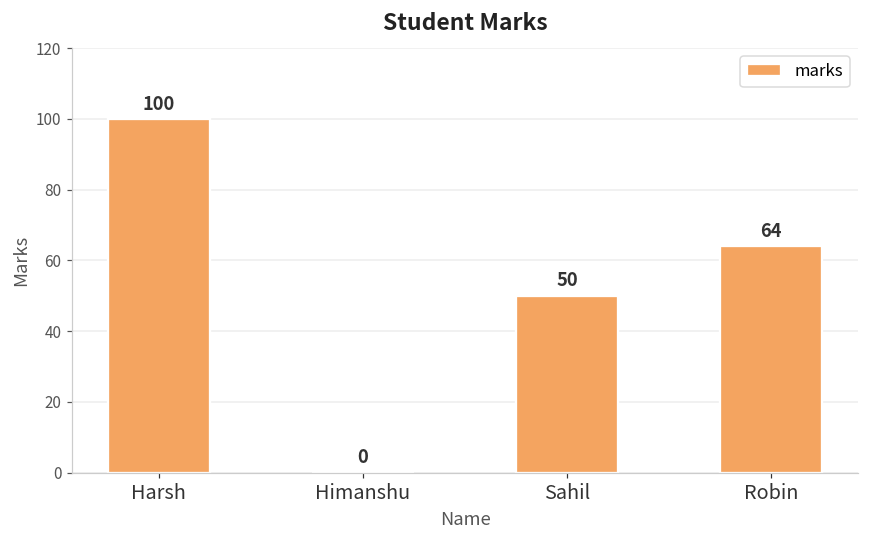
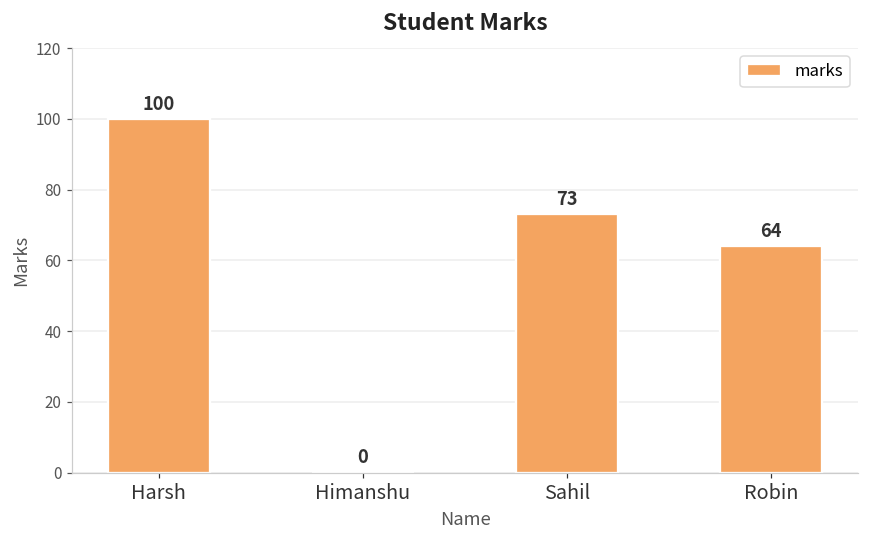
  {
    "Harsh": 100,
    "Himanshu": 0,
-   "Sahil": 50,
+   "Sahil": 73,
    "Robin": 64
  }
